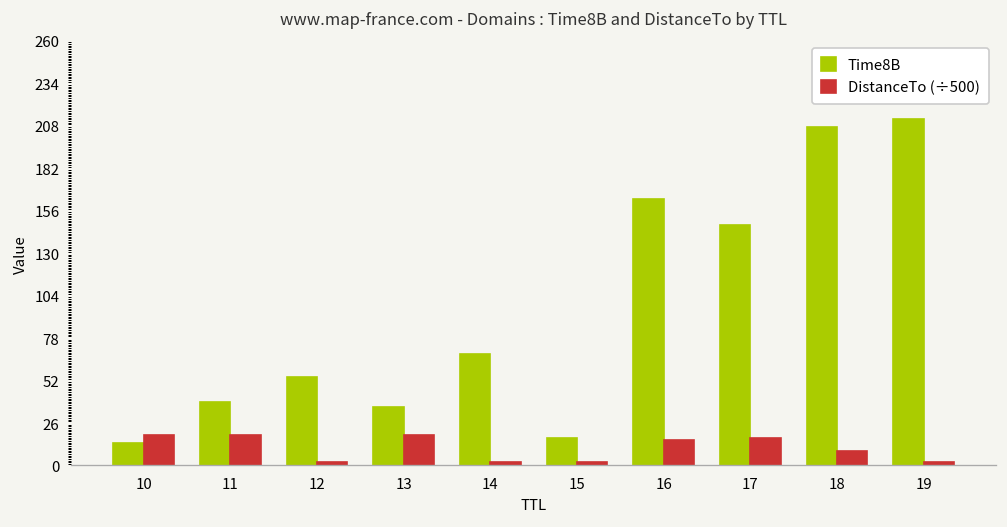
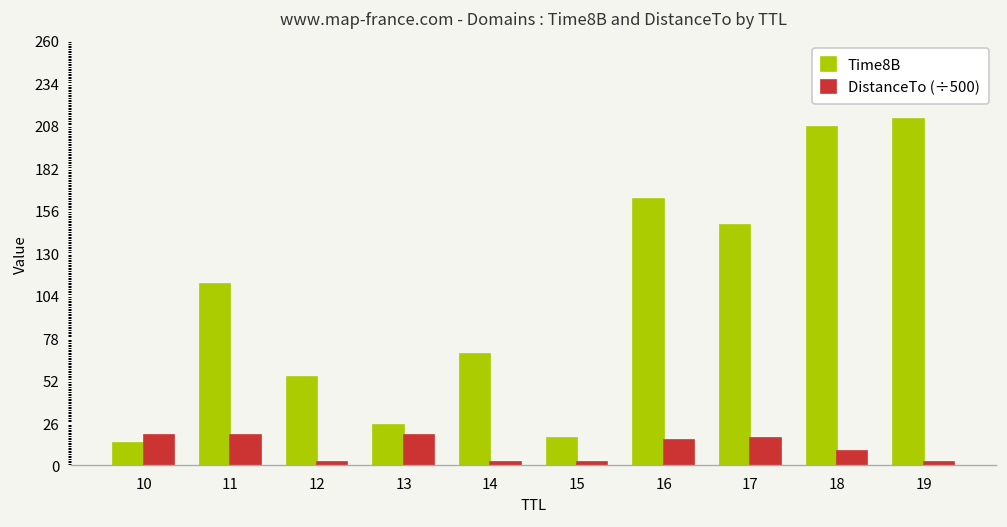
  {
    "Time8B": {
      "10": 14,
-     "11": 39,
+     "11": 111,
      "12": 54,
-     "13": 36,
+     "13": 25,
      "14": 68,
      "15": 17,
      "16": 163,
      "17": 147,
      "18": 207,
      "19": 212
    },
    "DistanceTo (÷500)": {
      "10": 19,
      "11": 19,
      "12": 2,
      "13": 19,
      "14": 2,
      "15": 2,
      "16": 16,
      "17": 17,
      "18": 9,
      "19": 2
    }
  }
